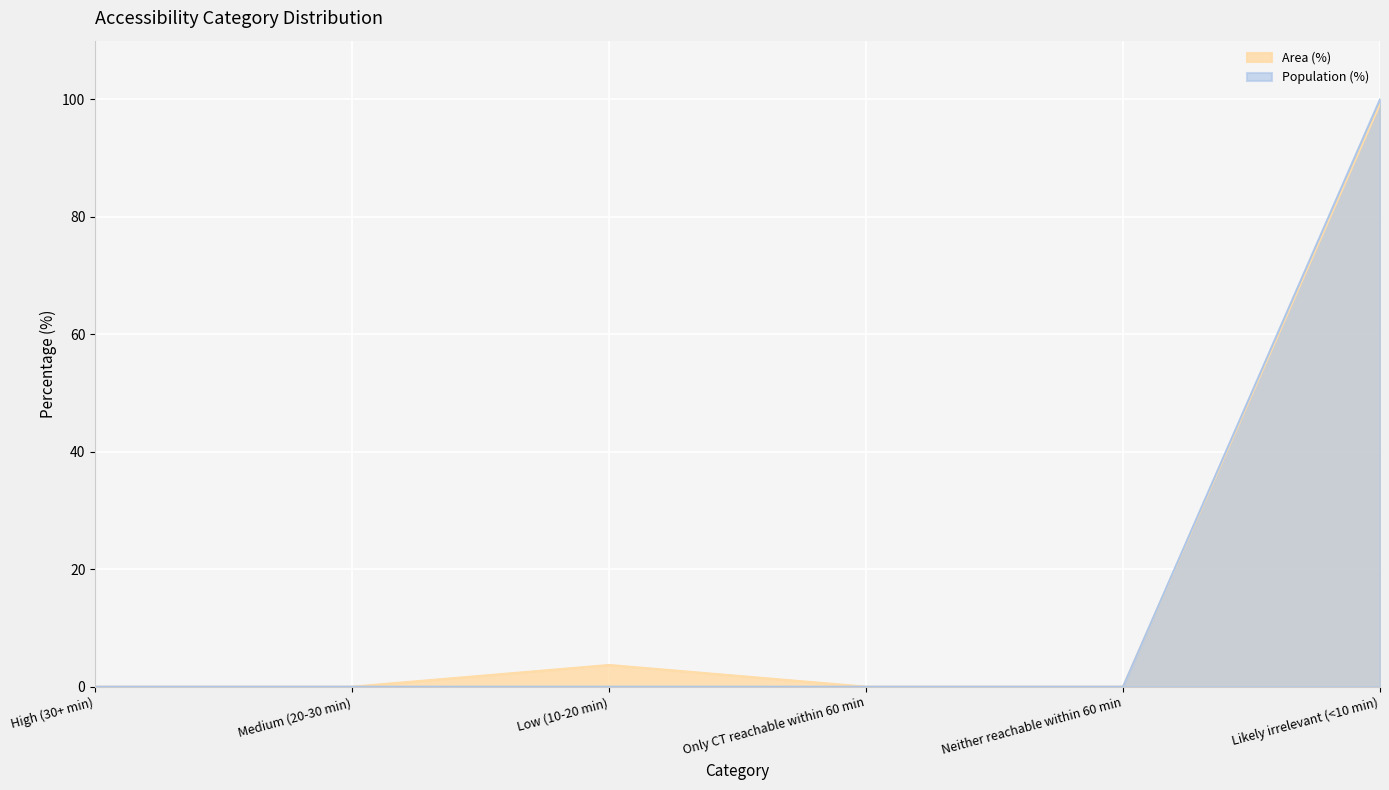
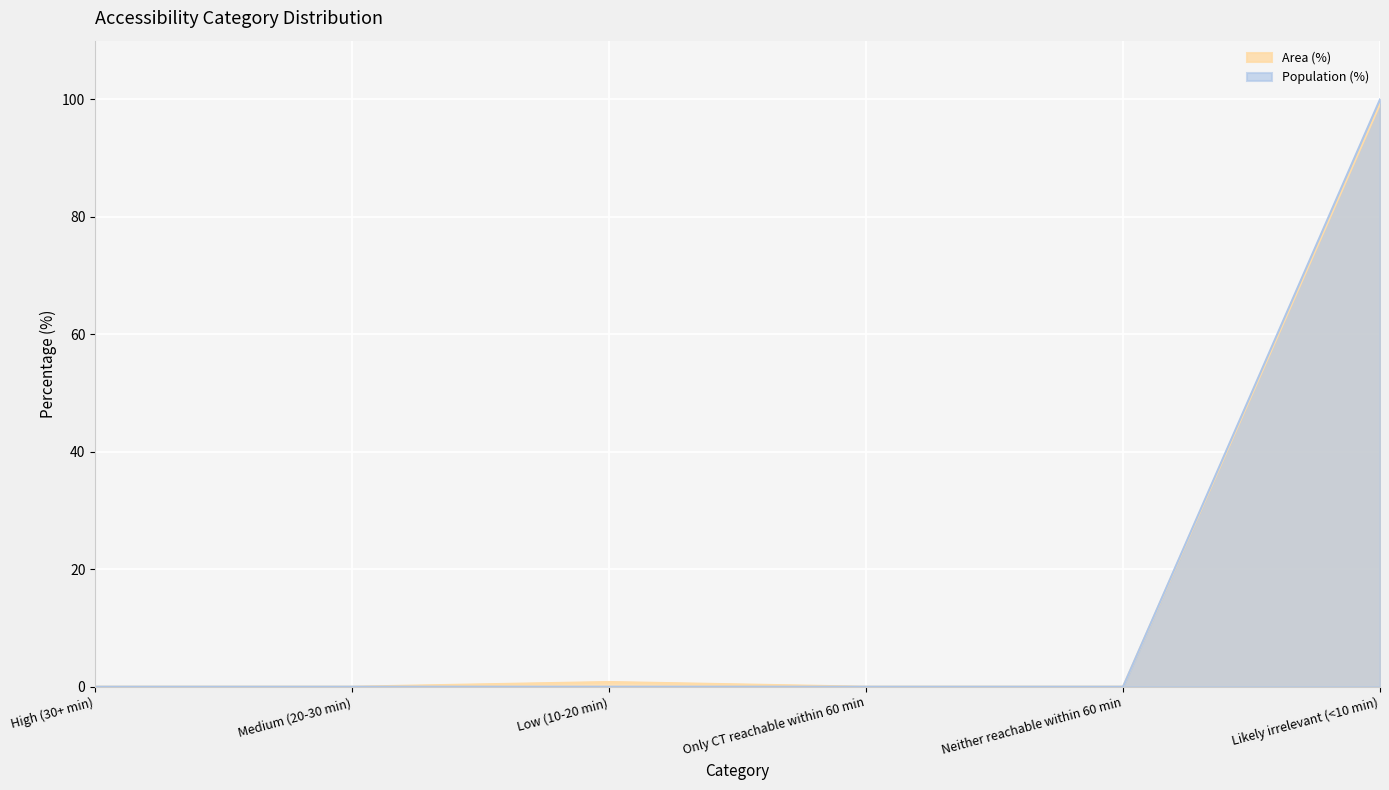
  {
    "Area (%)": {
-     "Low (10-20 min)": 4,
+     "Low (10-20 min)": 1,
      "Likely irrelevant (<10 min)": 99
    },
    "Population (%)": {
      "Low (10-20 min)": 0,
      "Likely irrelevant (<10 min)": 100
    }
  }
